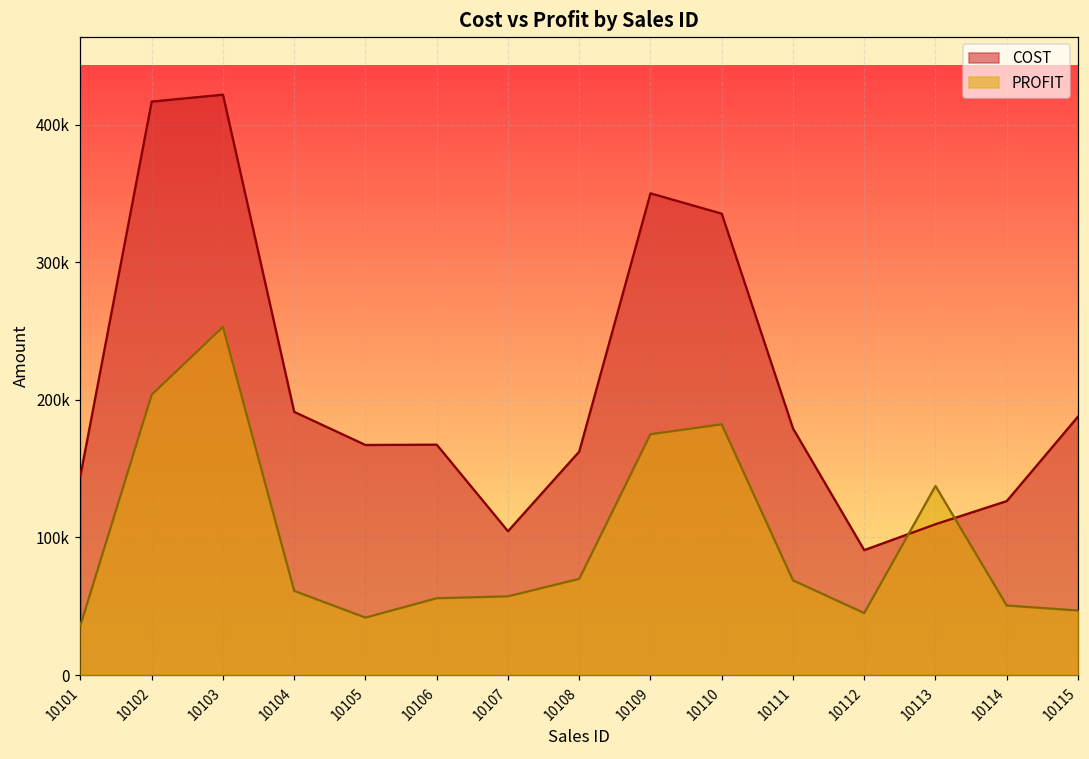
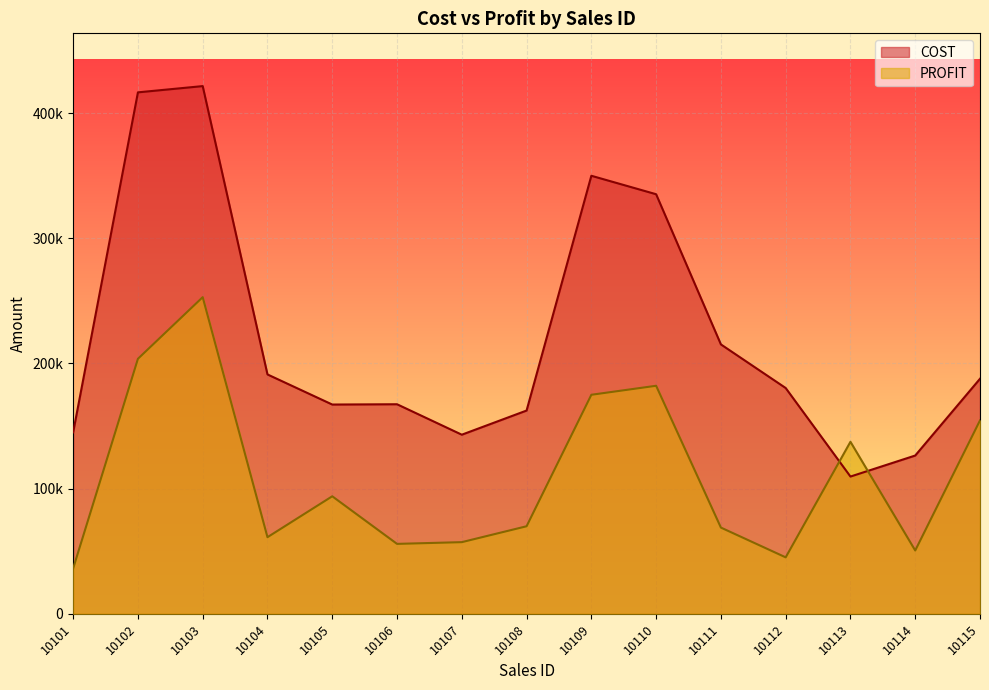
  {
    "COST": {
      "10101": 145000,
      "10102": 417000,
      "10103": 422000,
      "10104": 191000,
      "10105": 167000,
      "10106": 167000,
-     "10107": 105000,
+     "10107": 143000,
      "10108": 162000,
      "10109": 350000,
      "10110": 335000,
-     "10111": 179000,
-     "10112": 91000,
+     "10111": 215000,
+     "10112": 180000,
      "10113": 110000,
      "10114": 126000,
      "10115": 188000
    },
    "PROFIT": {
      "10101": 36000,
      "10102": 204000,
      "10103": 253000,
      "10104": 61000,
-     "10105": 42000,
+     "10105": 94000,
      "10106": 56000,
      "10107": 57000,
      "10108": 70000,
      "10109": 175000,
      "10110": 182000,
      "10111": 69000,
      "10112": 45000,
      "10113": 137000,
      "10114": 51000,
-     "10115": 47000
+     "10115": 155000
    }
  }
